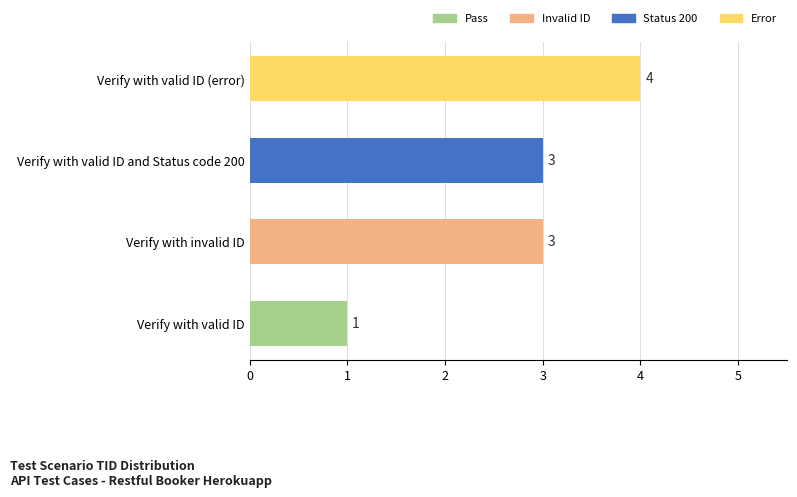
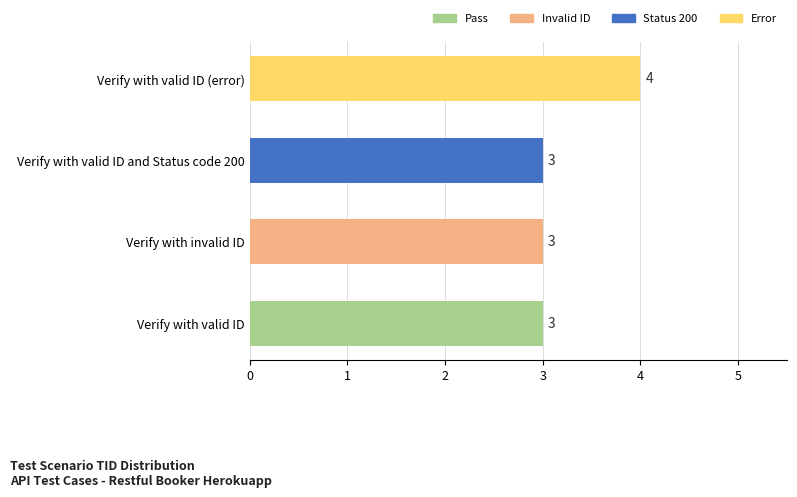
  {
    "Verify with valid ID (error)": 4,
    "Verify with valid ID and Status code 200": 3,
    "Verify with invalid ID": 3,
-   "Verify with valid ID": 1
+   "Verify with valid ID": 3
  }
